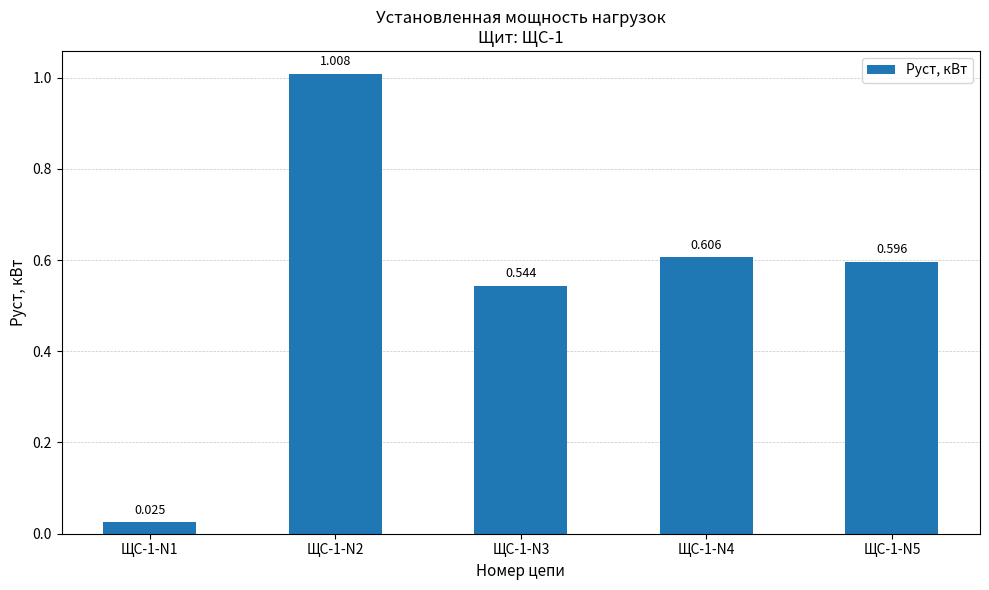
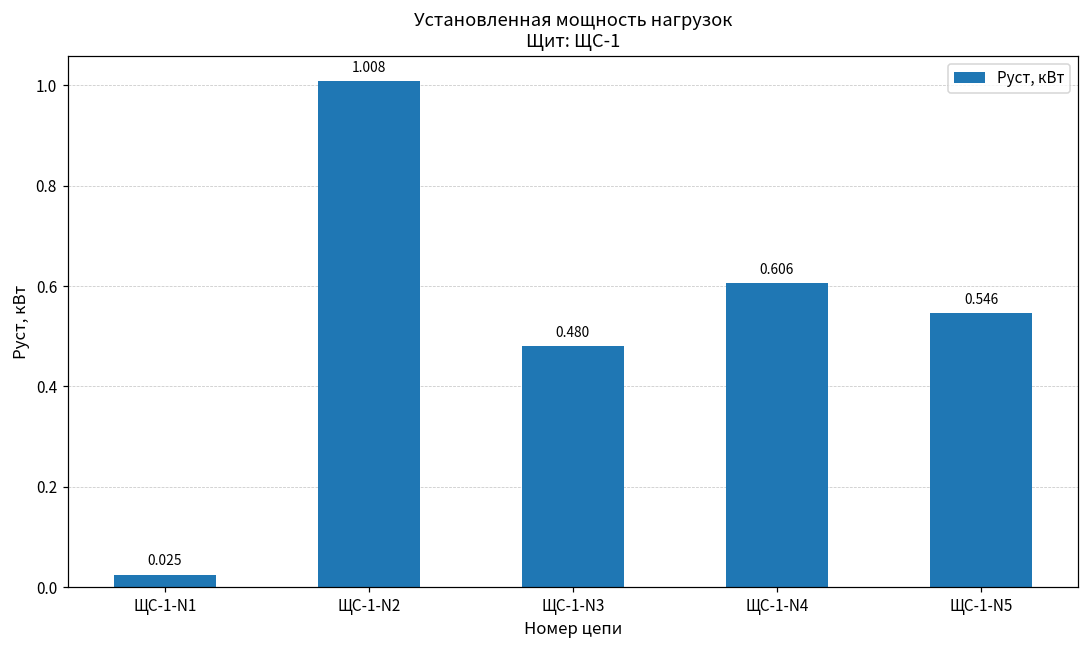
  {
    "ЩС-1-N1": 0.025,
    "ЩС-1-N2": 1.008,
-   "ЩС-1-N3": 0.544,
+   "ЩС-1-N3": 0.480,
    "ЩС-1-N4": 0.606,
-   "ЩС-1-N5": 0.596
+   "ЩС-1-N5": 0.546
  }
